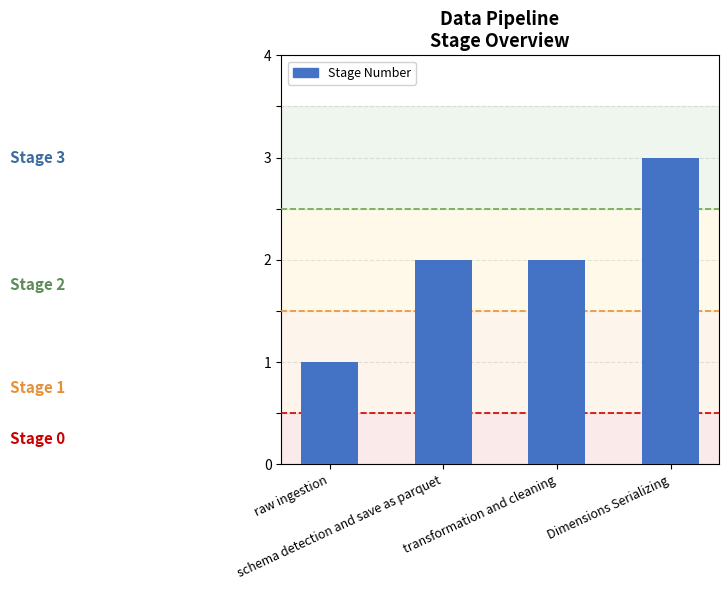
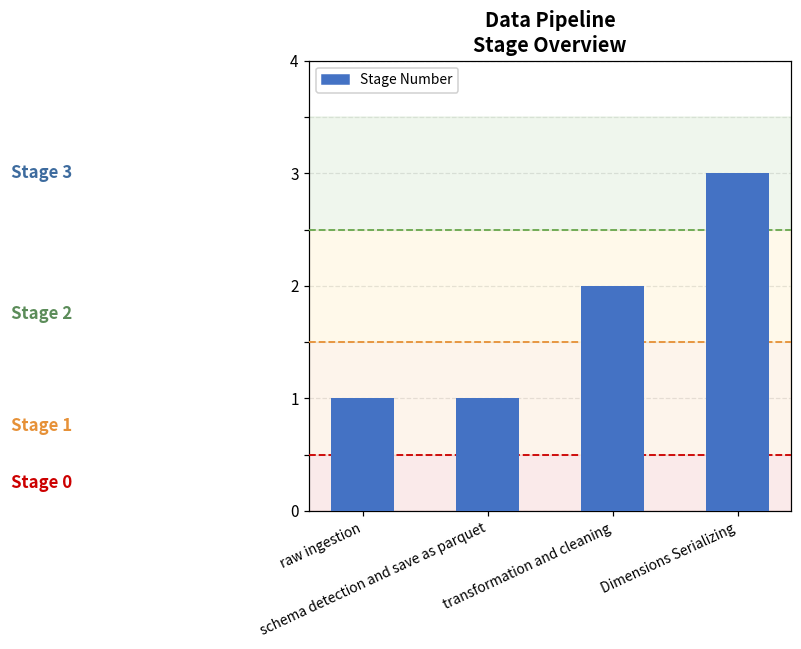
  {
    "raw ingestion": 1,
-   "schema detection and save as parquet": 2,
+   "schema detection and save as parquet": 1,
    "transformation and cleaning": 2,
    "Dimensions Serializing": 3
  }
